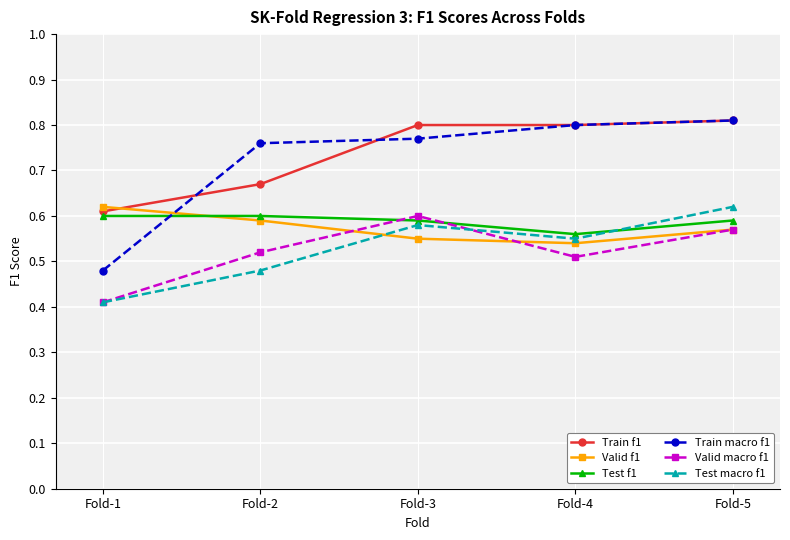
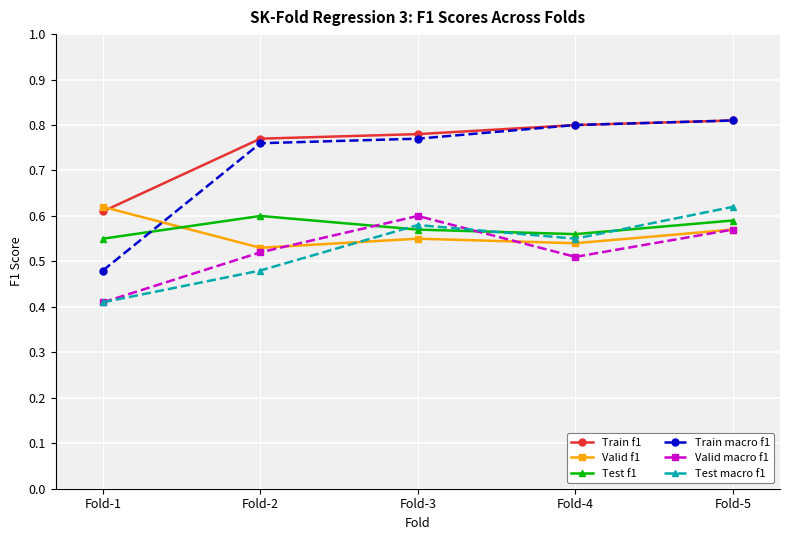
  {
    "Train f1": {
      "Fold-1": 0.61,
-     "Fold-2": 0.67,
-     "Fold-3": 0.80
+     "Fold-2": 0.77,
+     "Fold-3": 0.78
    },
    "Valid f1": {
      "Fold-1": 0.62,
-     "Fold-2": 0.59,
+     "Fold-2": 0.53,
      "Fold-3": 0.55,
      "Fold-4": 0.54
    },
    "Test f1": {
-     "Fold-1": 0.60,
+     "Fold-1": 0.55,
      "Fold-2": 0.60,
-     "Fold-3": 0.59,
+     "Fold-3": 0.57,
      "Fold-4": 0.56,
      "Fold-5": 0.59
    },
    "Train macro f1": {
      "Fold-1": 0.48,
      "Fold-2": 0.76,
      "Fold-3": 0.77
    },
    "Valid macro f1": {
      "Fold-2": 0.52,
      "Fold-3": 0.60,
      "Fold-4": 0.51
    },
    "Test macro f1": {
      "Fold-2": 0.48,
      "Fold-3": 0.58,
      "Fold-4": 0.55,
      "Fold-5": 0.62
    }
  }
